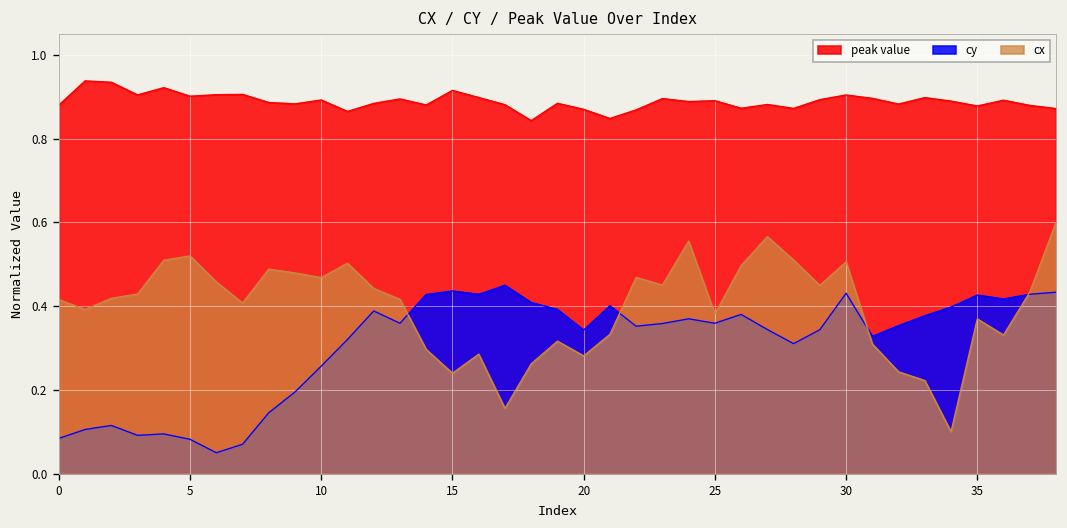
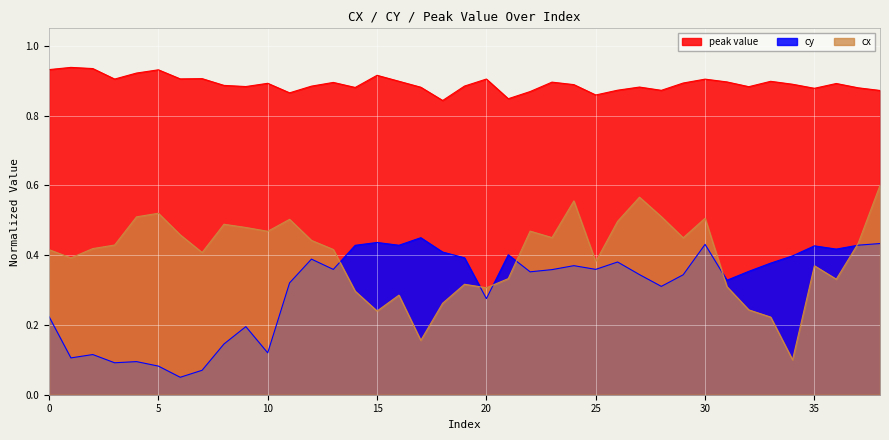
  {
    "peak value": {
-     "0": 0.88,
-     "5": 0.90,
+     "0": 0.93,
+     "5": 0.93,
      "10": 0.89,
      "15": 0.92,
-     "20": 0.87,
-     "25": 0.89,
+     "20": 0.90,
+     "25": 0.86,
      "30": 0.90,
      "35": 0.88
    },
    "cy": {
-     "0": 0.08,
+     "0": 0.22,
      "5": 0.08,
-     "10": 0.26,
+     "10": 0.12,
      "15": 0.44,
-     "20": 0.34,
+     "20": 0.28,
      "25": 0.36,
      "30": 0.43,
      "35": 0.43
    },
    "cx": {
      "0": 0.42,
      "5": 0.52,
      "10": 0.47,
      "15": 0.24,
-     "20": 0.28,
+     "20": 0.31,
      "25": 0.38,
      "30": 0.51,
      "35": 0.37
    }
  }
